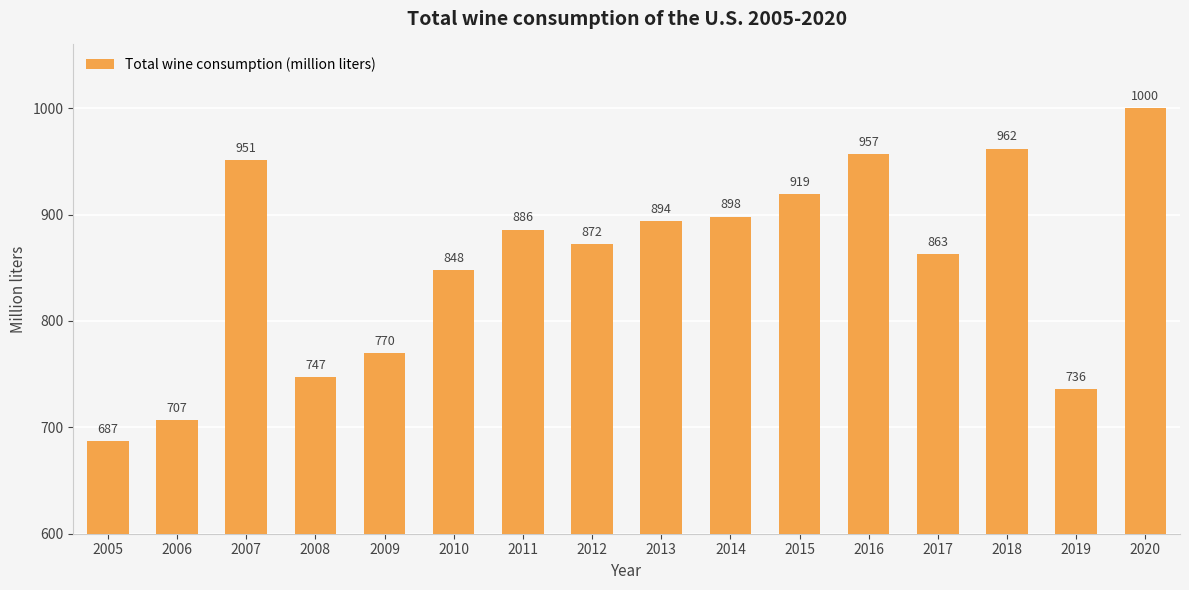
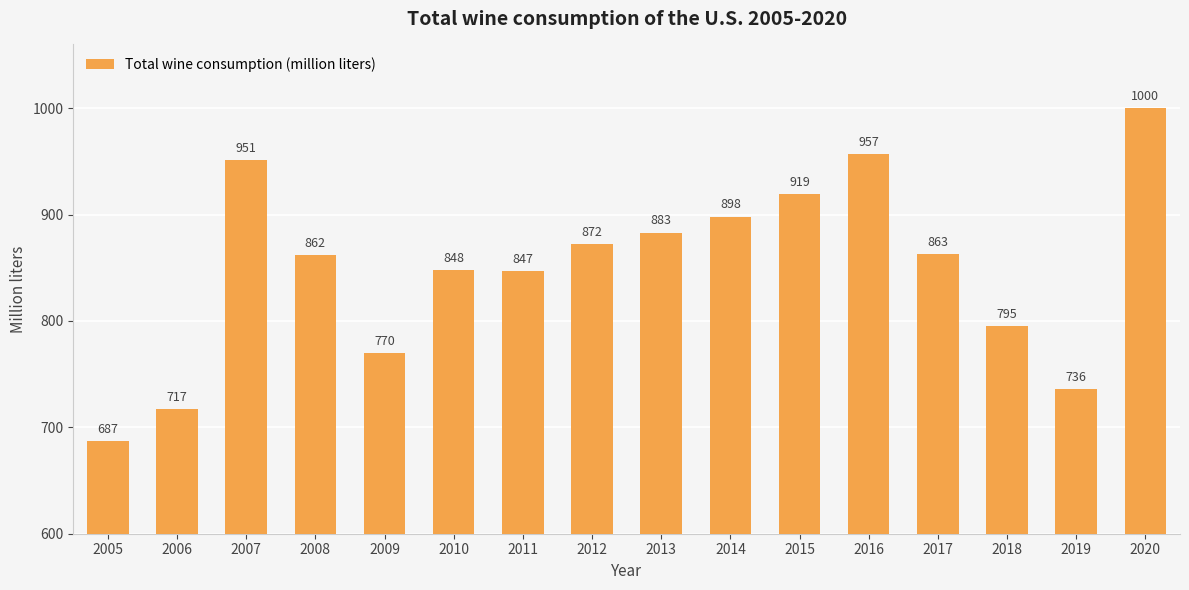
  {
    "2005": 687,
-   "2006": 707,
+   "2006": 717,
    "2007": 951,
-   "2008": 747,
+   "2008": 862,
    "2009": 770,
    "2010": 848,
-   "2011": 886,
+   "2011": 847,
    "2012": 872,
-   "2013": 894,
+   "2013": 883,
    "2014": 898,
    "2015": 919,
    "2016": 957,
    "2017": 863,
-   "2018": 962,
+   "2018": 795,
    "2019": 736,
    "2020": 1000
  }
